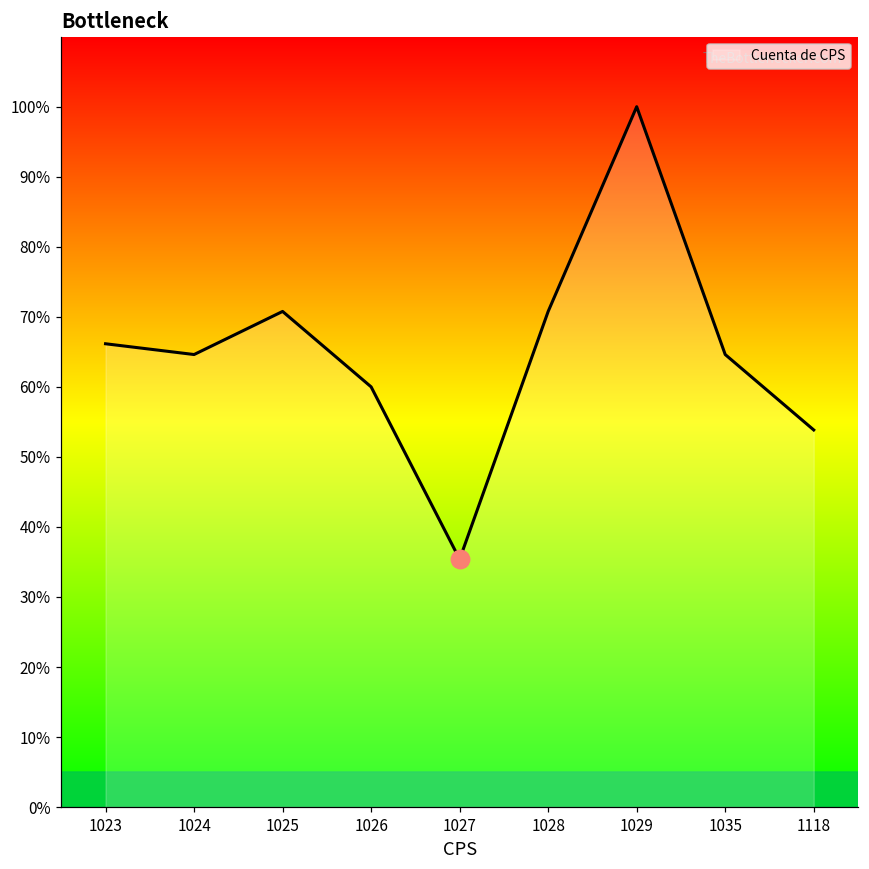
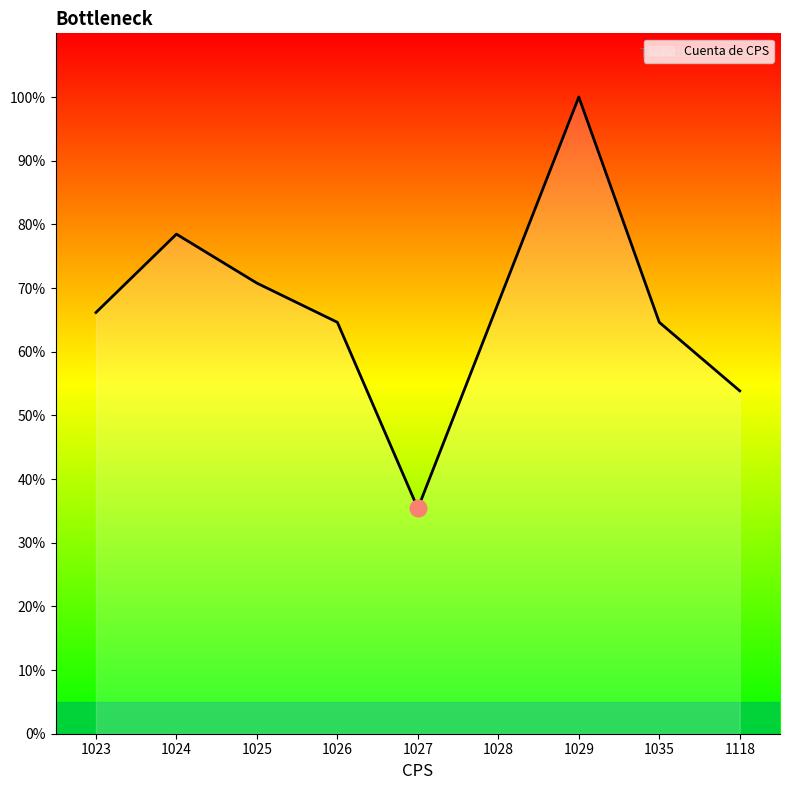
  {
    "Cuenta de CPS": {
      "1023": "66%",
-     "1024": "65%",
+     "1024": "78%",
      "1025": "71%",
-     "1026": "60%",
-     "1028": "71%",
+     "1026": "65%",
+     "1028": "68%",
      "1029": "100%",
      "1035": "65%",
      "1118": "54%"
    }
  }
